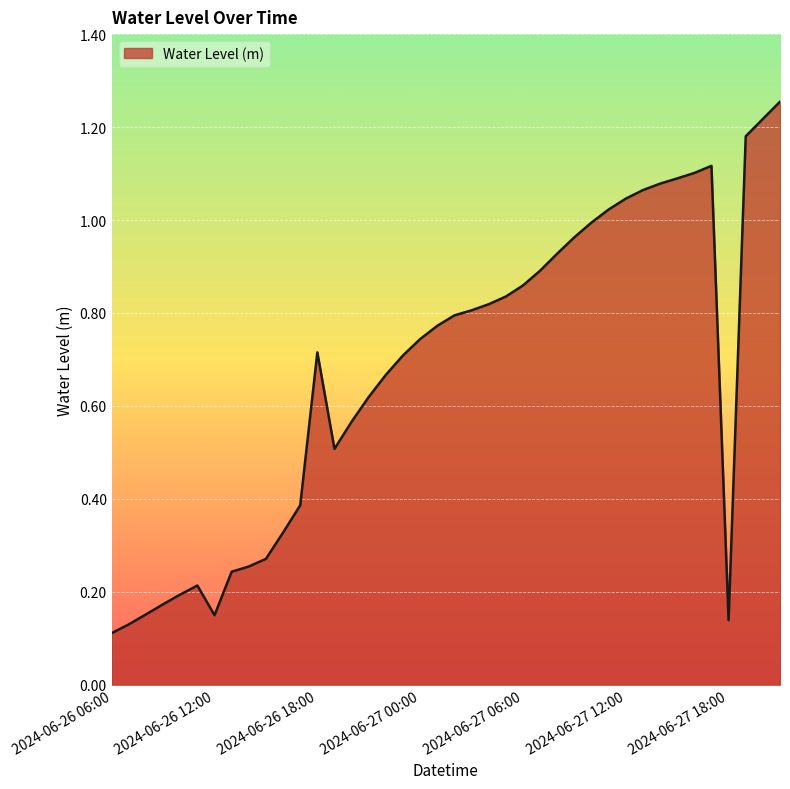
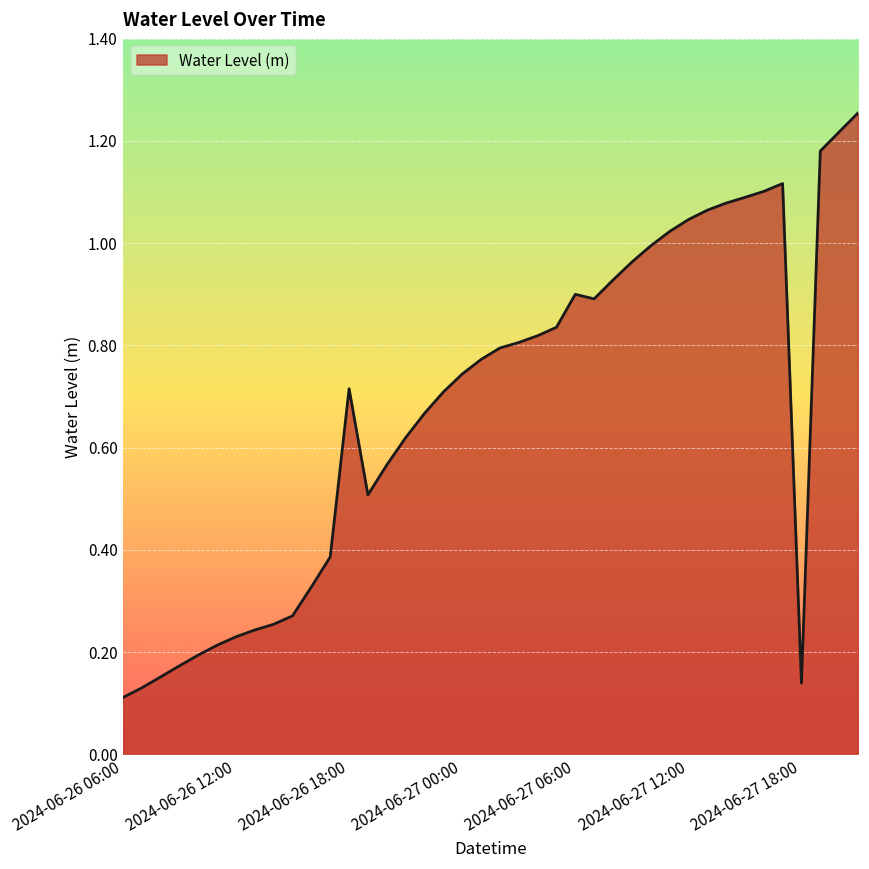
  {
    "2024-06-26 06:00": 0.11,
-   "2024-06-26 12:00": 0.15,
+   "2024-06-26 12:00": 0.23,
    "2024-06-26 18:00": 0.72,
    "2024-06-27 00:00": 0.74,
-   "2024-06-27 06:00": 0.86,
+   "2024-06-27 06:00": 0.90,
    "2024-06-27 12:00": 1.05,
    "2024-06-27 18:00": 0.14
  }
